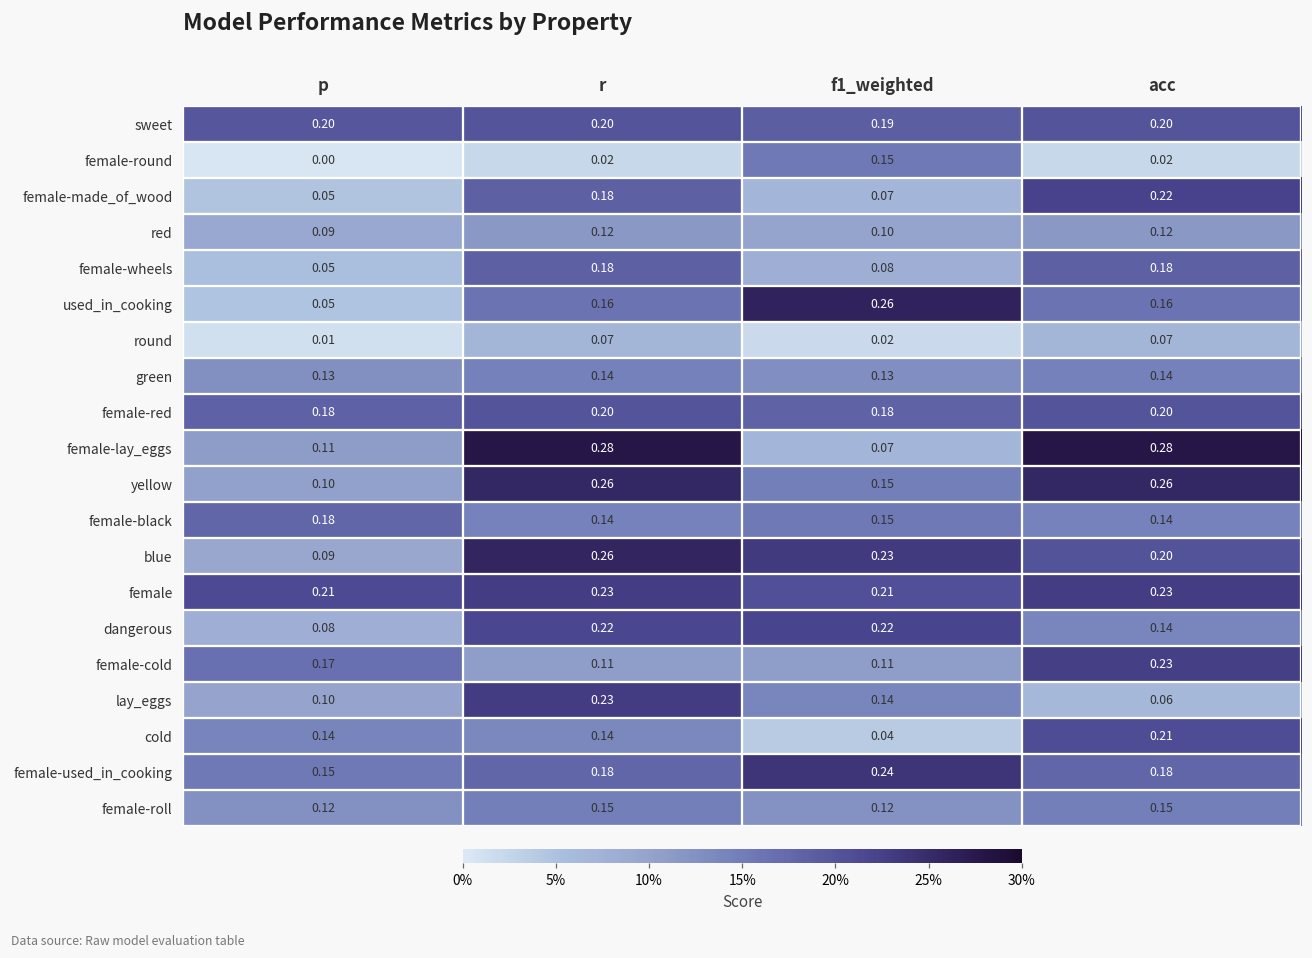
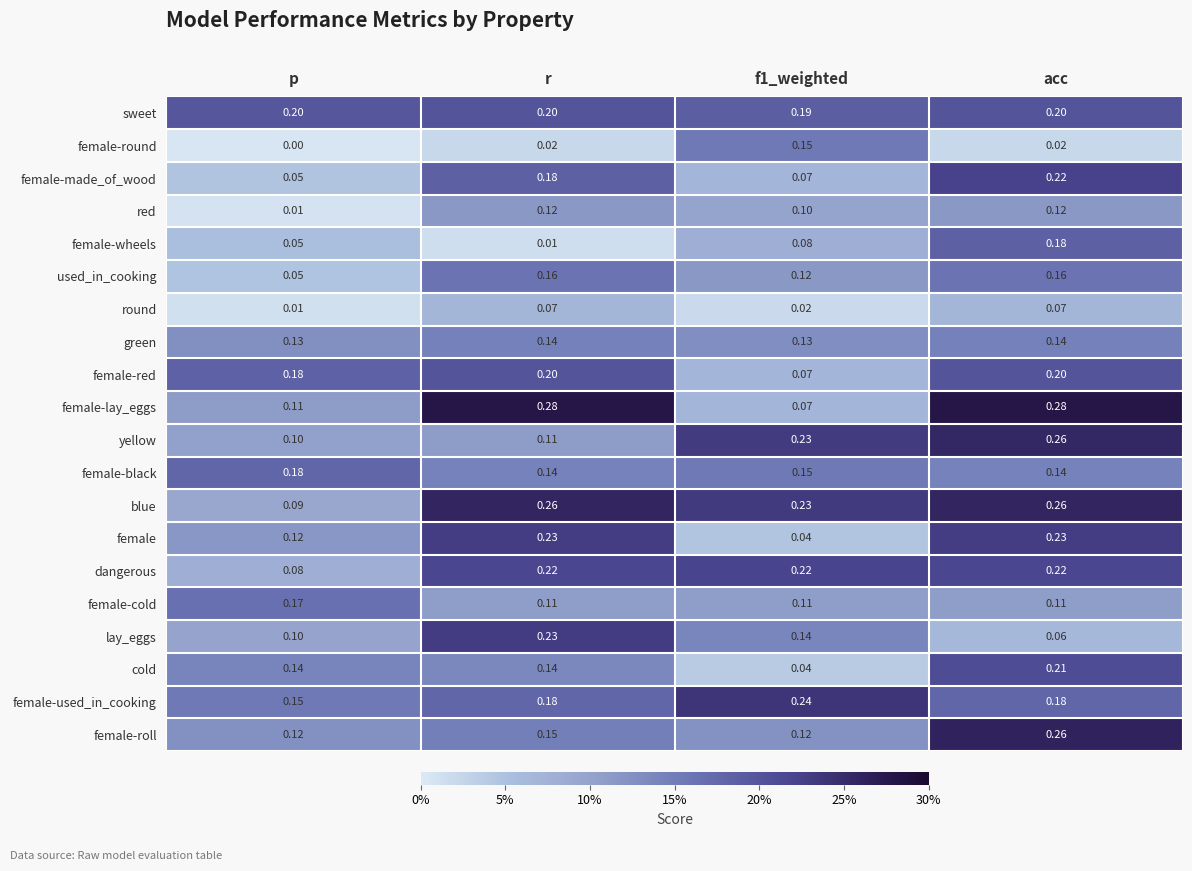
  {
    "sweet": {
      "p": 0.20,
      "r": 0.20,
      "f1_weighted": 0.19,
      "acc": 0.20
    },
    "female-round": {
      "p": 0.00,
      "r": 0.02,
      "f1_weighted": 0.15,
      "acc": 0.02
    },
    "female-made_of_wood": {
      "p": 0.05,
      "r": 0.18,
      "f1_weighted": 0.07,
      "acc": 0.22
    },
    "red": {
-     "p": 0.09,
+     "p": 0.01,
      "r": 0.12,
      "f1_weighted": 0.10,
      "acc": 0.12
    },
    "female-wheels": {
      "p": 0.05,
-     "r": 0.18,
+     "r": 0.01,
      "f1_weighted": 0.08,
      "acc": 0.18
    },
    "used_in_cooking": {
      "p": 0.05,
      "r": 0.16,
-     "f1_weighted": 0.26,
+     "f1_weighted": 0.12,
      "acc": 0.16
    },
    "round": {
      "p": 0.01,
      "r": 0.07,
      "f1_weighted": 0.02,
      "acc": 0.07
    },
    "green": {
      "p": 0.13,
      "r": 0.14,
      "f1_weighted": 0.13,
      "acc": 0.14
    },
    "female-red": {
      "p": 0.18,
      "r": 0.20,
-     "f1_weighted": 0.18,
+     "f1_weighted": 0.07,
      "acc": 0.20
    },
    "female-lay_eggs": {
      "p": 0.11,
      "r": 0.28,
      "f1_weighted": 0.07,
      "acc": 0.28
    },
    "yellow": {
      "p": 0.10,
-     "r": 0.26,
-     "f1_weighted": 0.15,
+     "r": 0.11,
+     "f1_weighted": 0.23,
      "acc": 0.26
    },
    "female-black": {
      "p": 0.18,
      "r": 0.14,
      "f1_weighted": 0.15,
      "acc": 0.14
    },
    "blue": {
      "p": 0.09,
      "r": 0.26,
      "f1_weighted": 0.23,
-     "acc": 0.20
+     "acc": 0.26
    },
    "female": {
-     "p": 0.21,
+     "p": 0.12,
      "r": 0.23,
-     "f1_weighted": 0.21,
+     "f1_weighted": 0.04,
      "acc": 0.23
    },
    "dangerous": {
      "p": 0.08,
      "r": 0.22,
      "f1_weighted": 0.22,
-     "acc": 0.14
+     "acc": 0.22
    },
    "female-cold": {
      "p": 0.17,
      "r": 0.11,
      "f1_weighted": 0.11,
-     "acc": 0.23
+     "acc": 0.11
    },
    "lay_eggs": {
      "p": 0.10,
      "r": 0.23,
      "f1_weighted": 0.14,
      "acc": 0.06
    },
    "cold": {
      "p": 0.14,
      "r": 0.14,
      "f1_weighted": 0.04,
      "acc": 0.21
    },
    "female-used_in_cooking": {
      "p": 0.15,
      "r": 0.18,
      "f1_weighted": 0.24,
      "acc": 0.18
    },
    "female-roll": {
      "p": 0.12,
      "r": 0.15,
      "f1_weighted": 0.12,
-     "acc": 0.15
+     "acc": 0.26
    }
  }
